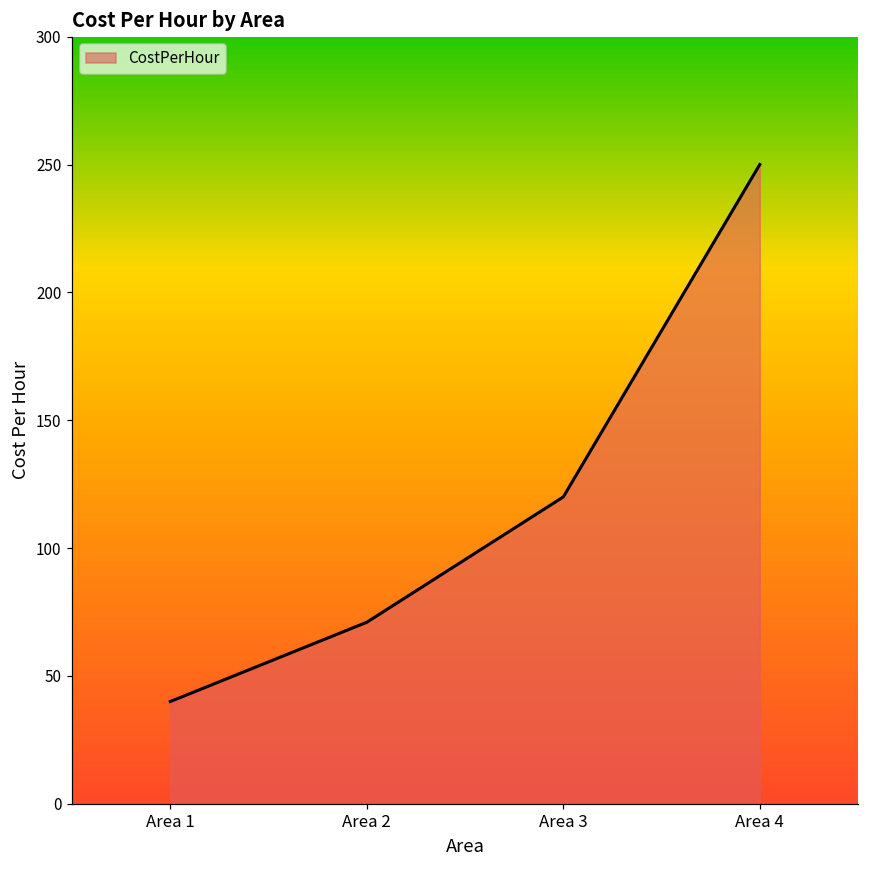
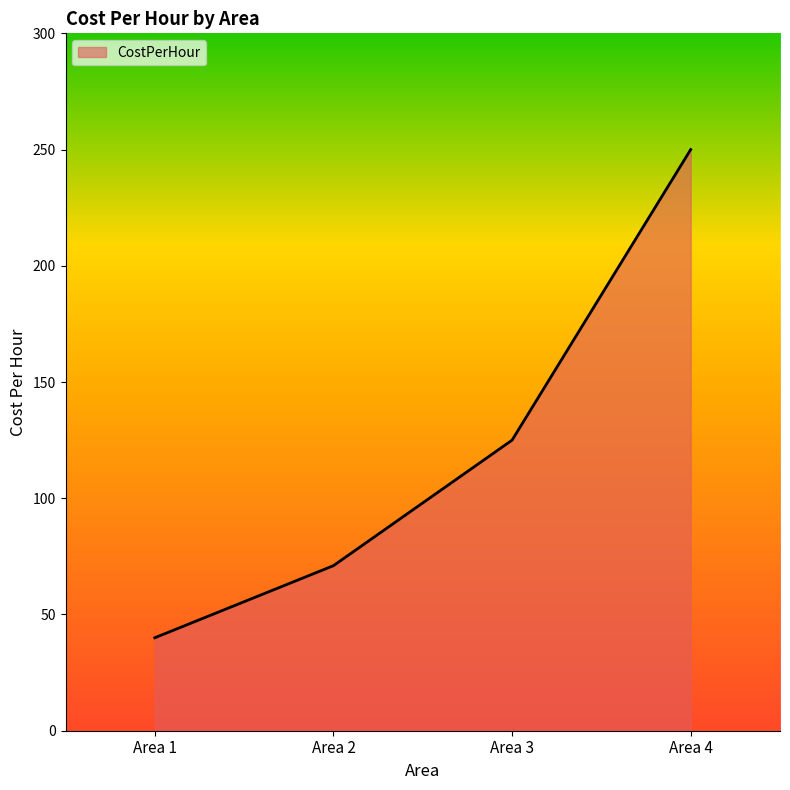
  {
    "Area 1": 40,
    "Area 2": 71,
-   "Area 3": 120,
+   "Area 3": 125,
    "Area 4": 250
  }
